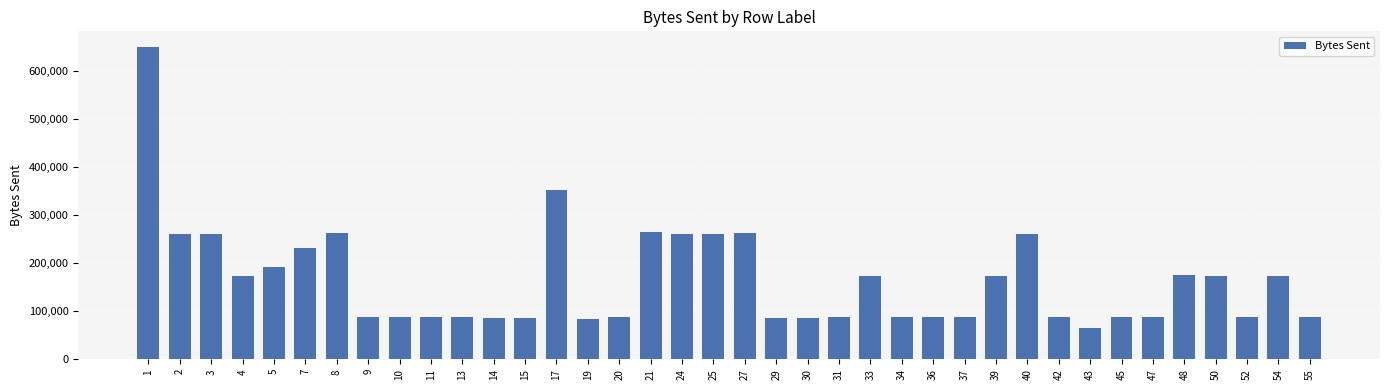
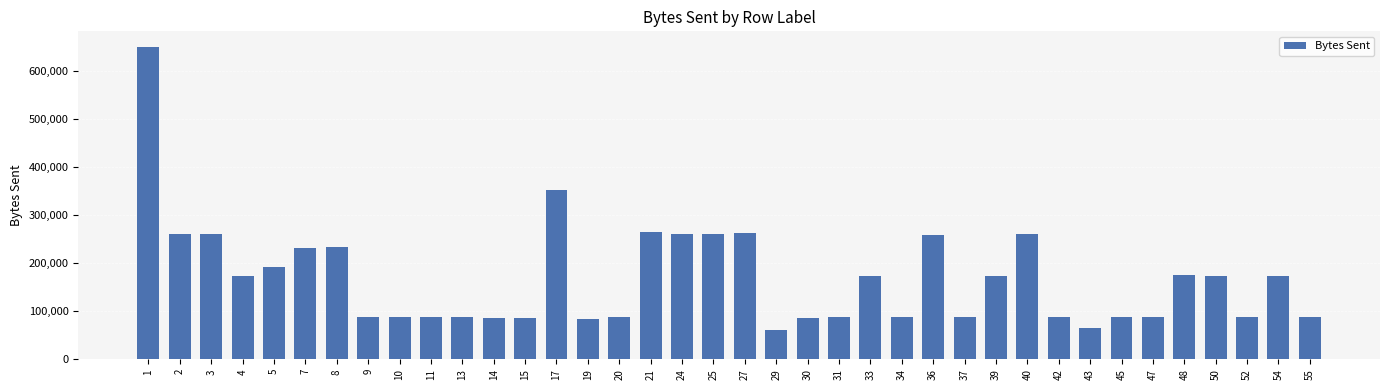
  {
    "1": "650,000",
    "2": "260,000",
    "3": "260,000",
    "4": "170,000",
    "5": "190,000",
    "7": "230,000",
-   "8": "260,000",
+   "8": "230,000",
    "9": "90,000",
    "10": "90,000",
    "11": "90,000",
    "13": "90,000",
    "14": "90,000",
    "15": "90,000",
    "17": "350,000",
    "19": "80,000",
    "20": "90,000",
    "21": "260,000",
    "24": "260,000",
    "25": "260,000",
    "27": "260,000",
-   "29": "90,000",
+   "29": "60,000",
    "30": "90,000",
    "31": "90,000",
    "33": "170,000",
    "34": "90,000",
-   "36": "90,000",
+   "36": "260,000",
    "37": "90,000",
    "39": "170,000",
    "40": "260,000",
    "42": "90,000",
    "43": "60,000",
    "45": "90,000",
    "47": "90,000",
    "48": "170,000",
    "50": "170,000",
    "52": "90,000",
    "54": "170,000",
    "55": "90,000"
  }
